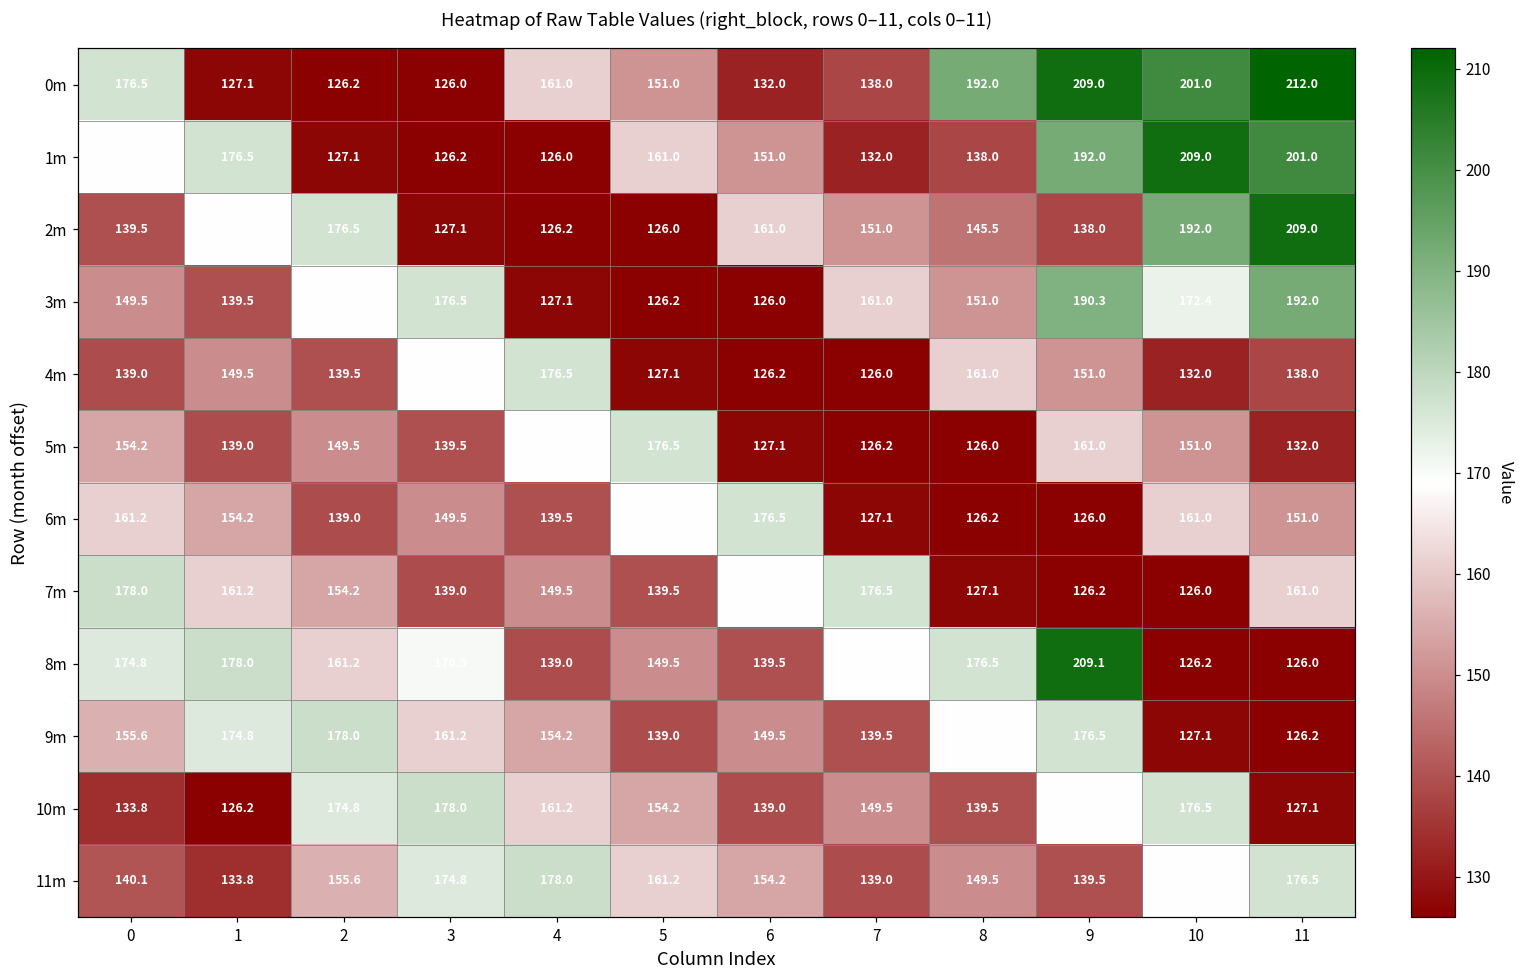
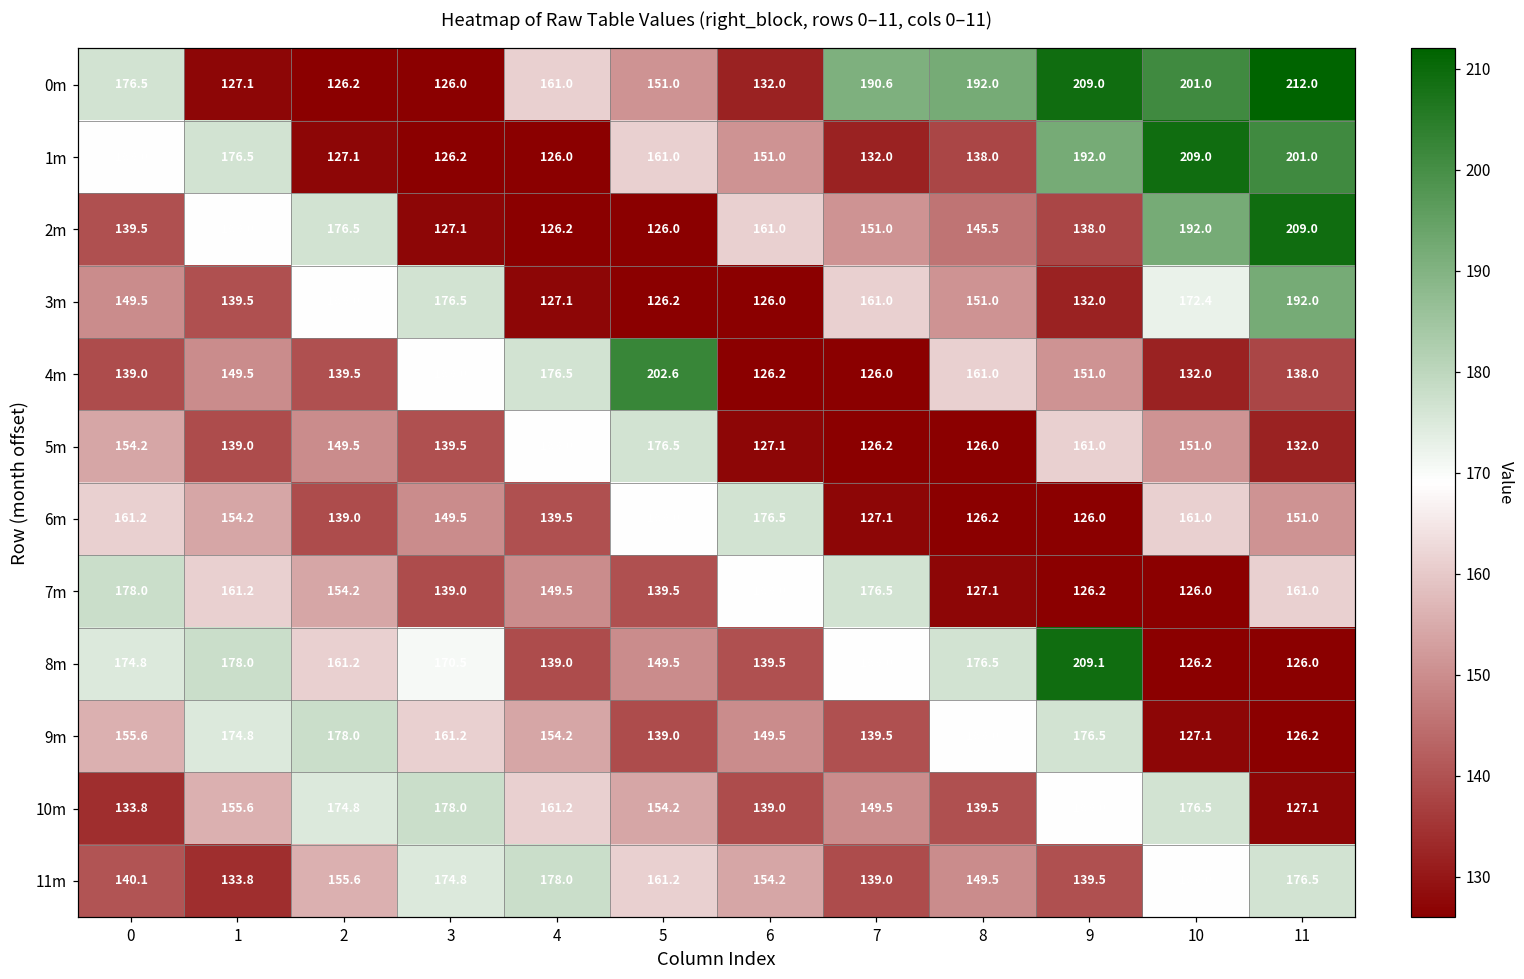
  {
    "0m": {
      "1": 127.1,
      "2": 126.2,
      "3": 126.0,
      "5": 151.0,
      "6": 132.0,
-     "7": 138.0,
+     "7": 190.6,
      "8": 192.0,
      "9": 209.0,
      "10": 201.0,
      "11": 212.0
    },
    "1m": {
      "2": 127.1,
      "3": 126.2,
      "4": 126.0,
      "6": 151.0,
      "7": 132.0,
      "8": 138.0,
      "9": 192.0,
      "10": 209.0,
      "11": 201.0
    },
    "2m": {
      "0": 139.5,
      "3": 127.1,
      "4": 126.2,
      "5": 126.0,
      "7": 151.0,
      "8": 145.5,
      "9": 138.0,
      "10": 192.0,
      "11": 209.0
    },
    "3m": {
      "0": 149.5,
      "1": 139.5,
      "4": 127.1,
      "5": 126.2,
      "6": 126.0,
      "8": 151.0,
-     "9": 190.3,
+     "9": 132.0,
      "11": 192.0
    },
    "4m": {
      "0": 139.0,
      "1": 149.5,
      "2": 139.5,
-     "5": 127.1,
+     "5": 202.6,
      "6": 126.2,
      "7": 126.0,
      "9": 151.0,
      "10": 132.0,
      "11": 138.0
    },
    "5m": {
      "0": 154.2,
      "1": 139.0,
      "2": 149.5,
      "3": 139.5,
      "6": 127.1,
      "7": 126.2,
      "8": 126.0,
      "10": 151.0,
      "11": 132.0
    },
    "6m": {
      "1": 154.2,
      "2": 139.0,
      "3": 149.5,
      "4": 139.5,
      "7": 127.1,
      "8": 126.2,
      "9": 126.0,
      "11": 151.0
    },
    "7m": {
      "0": 178.0,
      "2": 154.2,
      "3": 139.0,
      "4": 149.5,
      "5": 139.5,
      "8": 127.1,
      "9": 126.2,
      "10": 126.0
    },
    "8m": {
      "1": 178.0,
      "4": 139.0,
      "5": 149.5,
      "6": 139.5,
      "9": 209.1,
      "10": 126.2,
      "11": 126.0
    },
    "9m": {
      "0": 155.6,
      "2": 178.0,
      "4": 154.2,
      "5": 139.0,
      "6": 149.5,
      "7": 139.5,
      "10": 127.1,
      "11": 126.2
    },
    "10m": {
      "0": 133.8,
-     "1": 126.2,
+     "1": 155.6,
      "3": 178.0,
      "5": 154.2,
      "6": 139.0,
      "7": 149.5,
      "8": 139.5,
      "11": 127.1
    },
    "11m": {
      "0": 140.1,
      "1": 133.8,
      "2": 155.6,
      "4": 178.0,
      "6": 154.2,
      "7": 139.0,
      "8": 149.5,
      "9": 139.5
    }
  }
